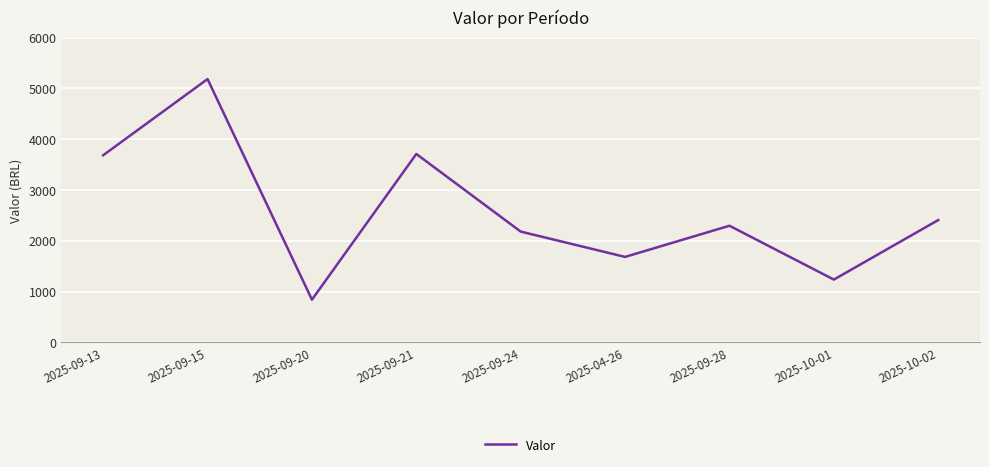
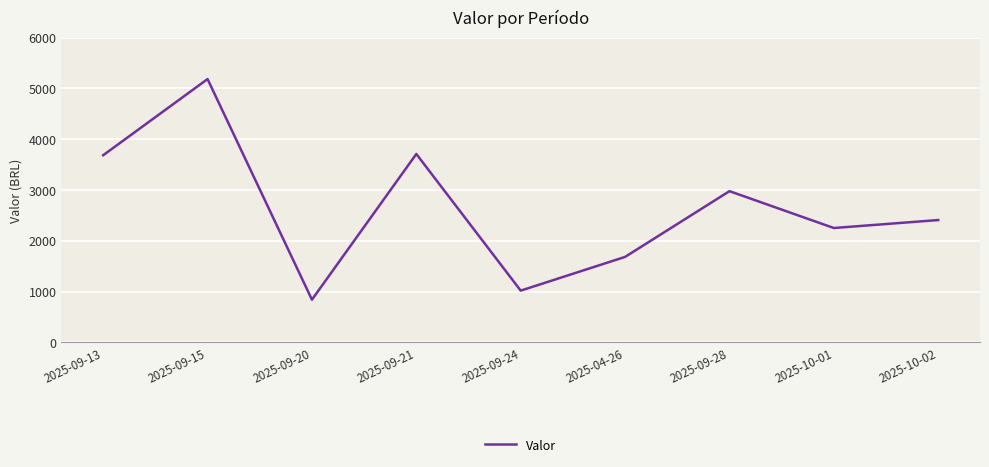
  {
    "2025-09-13": 3700,
    "2025-09-15": 5200,
    "2025-09-20": 800,
    "2025-09-21": 3700,
-   "2025-09-24": 2200,
+   "2025-09-24": 1000,
    "2025-04-26": 1700,
-   "2025-09-28": 2300,
-   "2025-10-01": 1200,
+   "2025-09-28": 3000,
+   "2025-10-01": 2300,
    "2025-10-02": 2400
  }
